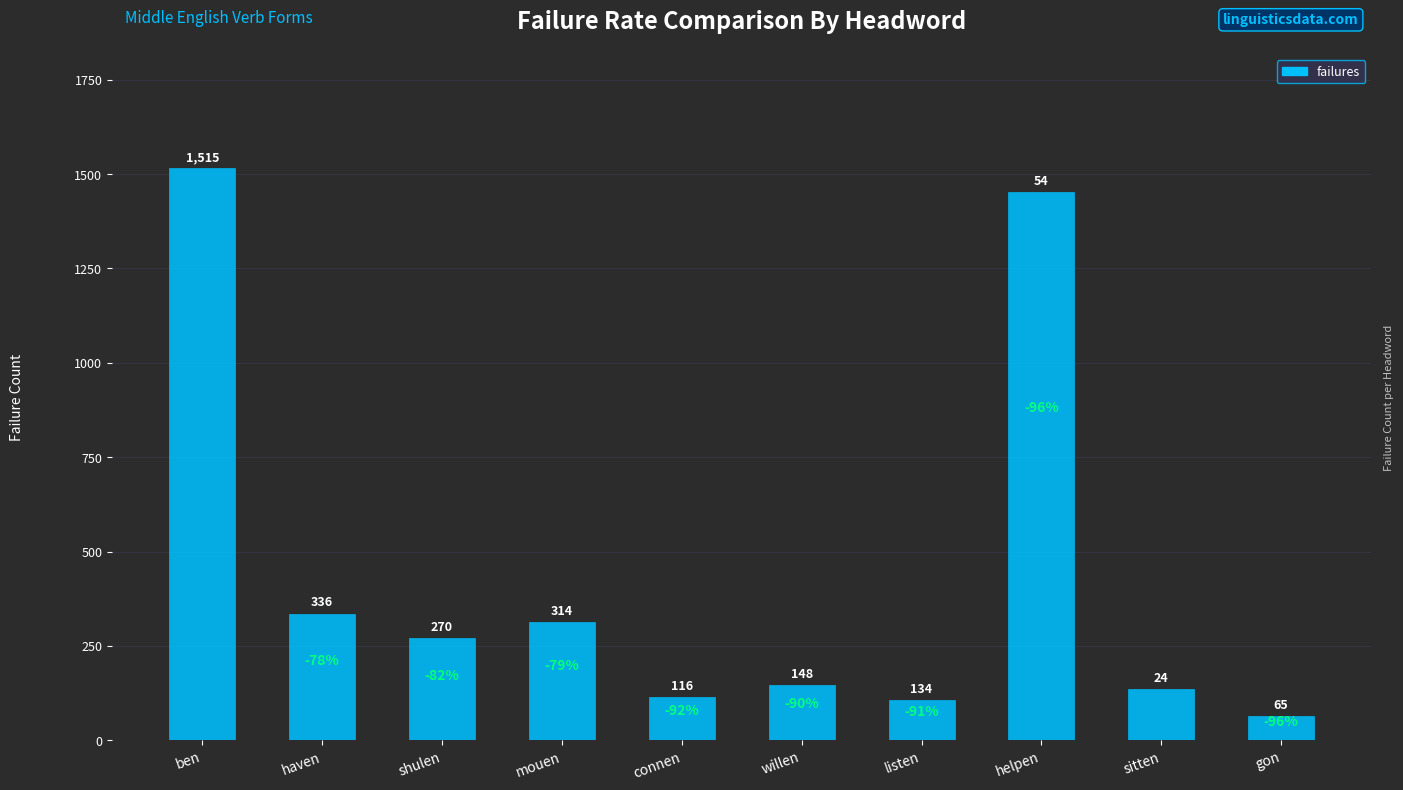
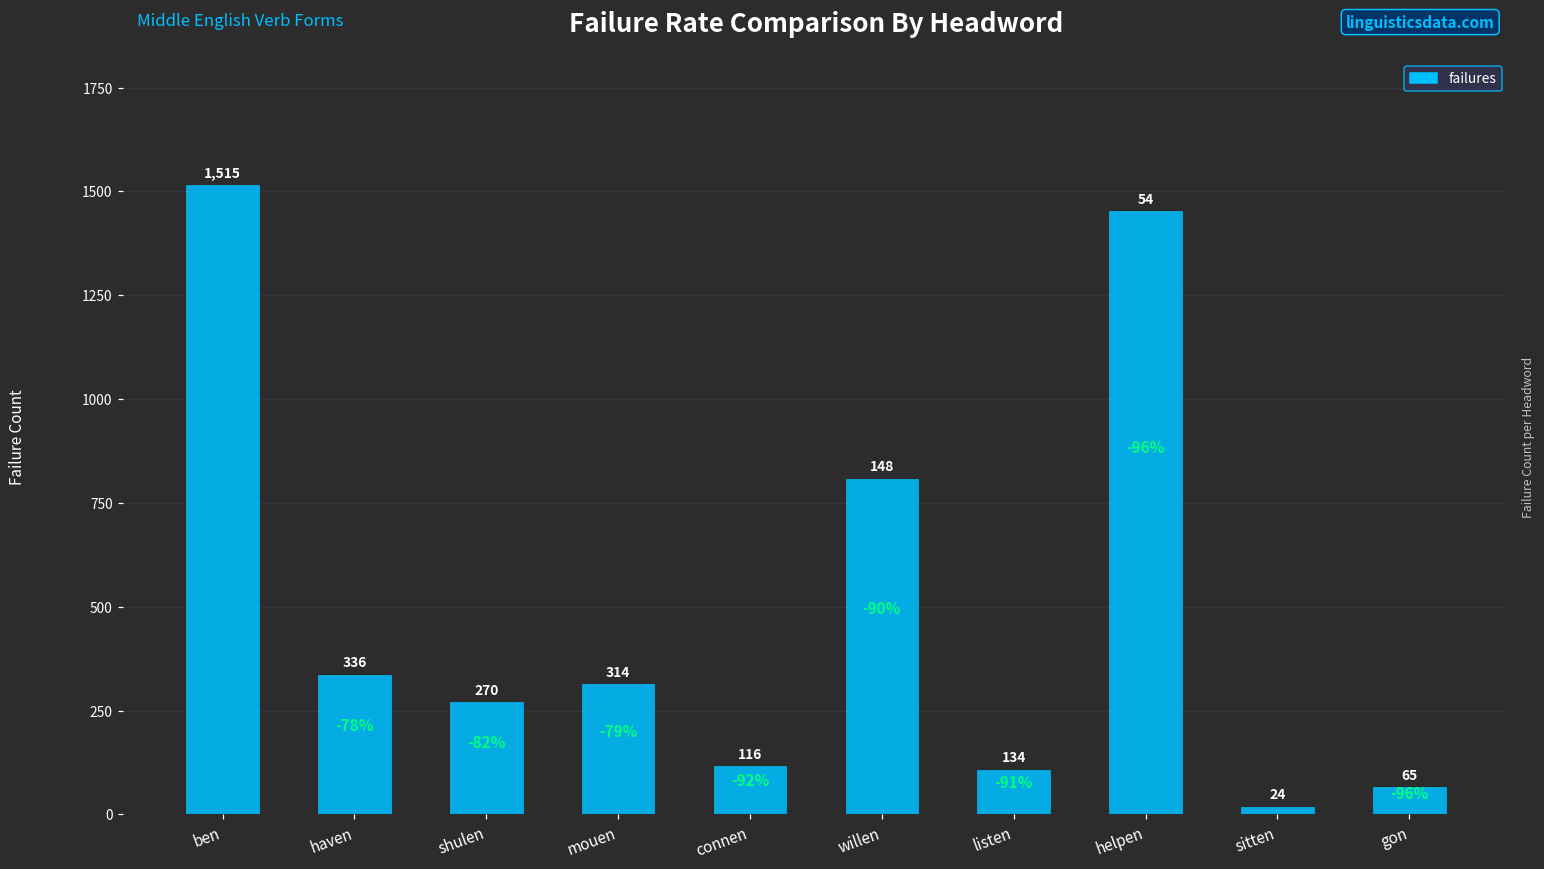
  {
-   "willen": 150,
-   "sitten": 140
+   "willen": 810,
+   "sitten": 20
  }
